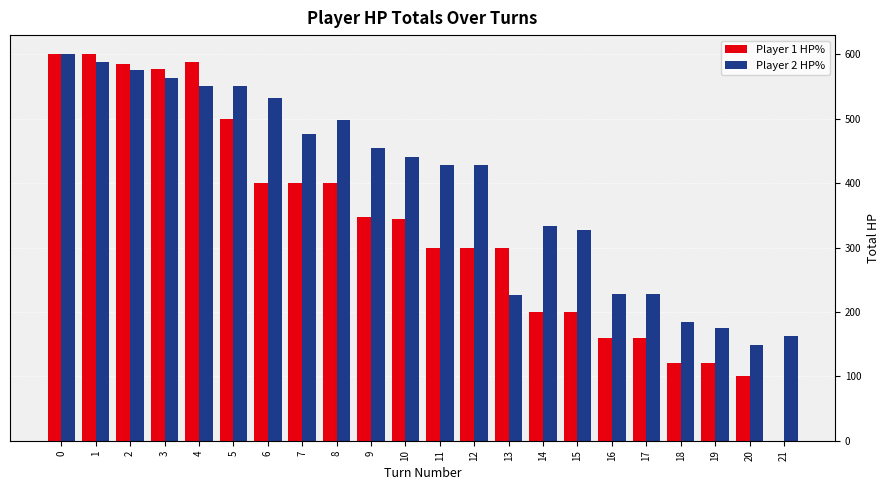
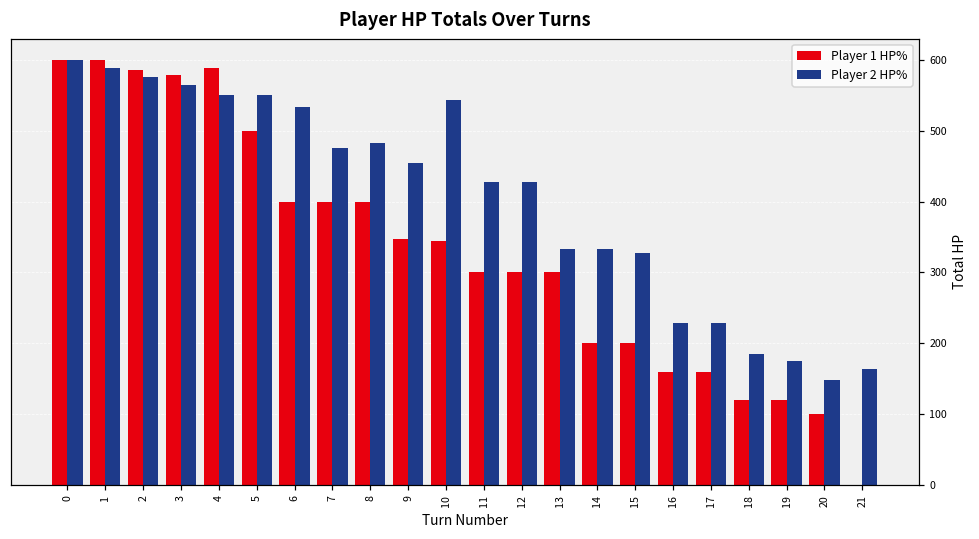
  {
    "Player 1 HP%": {
      "0": 600,
      "1": 600,
      "2": 590,
      "3": 580,
      "4": 590,
      "5": 500,
      "6": 400,
      "7": 400,
      "8": 400,
      "9": 350,
      "10": 340,
      "11": 300,
      "12": 300,
      "13": 300,
      "14": 200,
      "15": 200,
      "16": 160,
      "17": 160,
      "18": 120,
      "19": 120,
      "20": 100,
      "21": 0
    },
    "Player 2 HP%": {
      "0": 600,
      "1": 590,
      "2": 580,
      "3": 560,
      "4": 550,
      "5": 550,
      "6": 530,
      "7": 480,
-     "8": 500,
+     "8": 480,
      "9": 450,
-     "10": 440,
+     "10": 540,
      "11": 430,
      "12": 430,
-     "13": 230,
+     "13": 330,
      "14": 330,
      "15": 330,
      "16": 230,
      "17": 230,
      "18": 180,
      "19": 180,
      "20": 150,
      "21": 160
    }
  }
